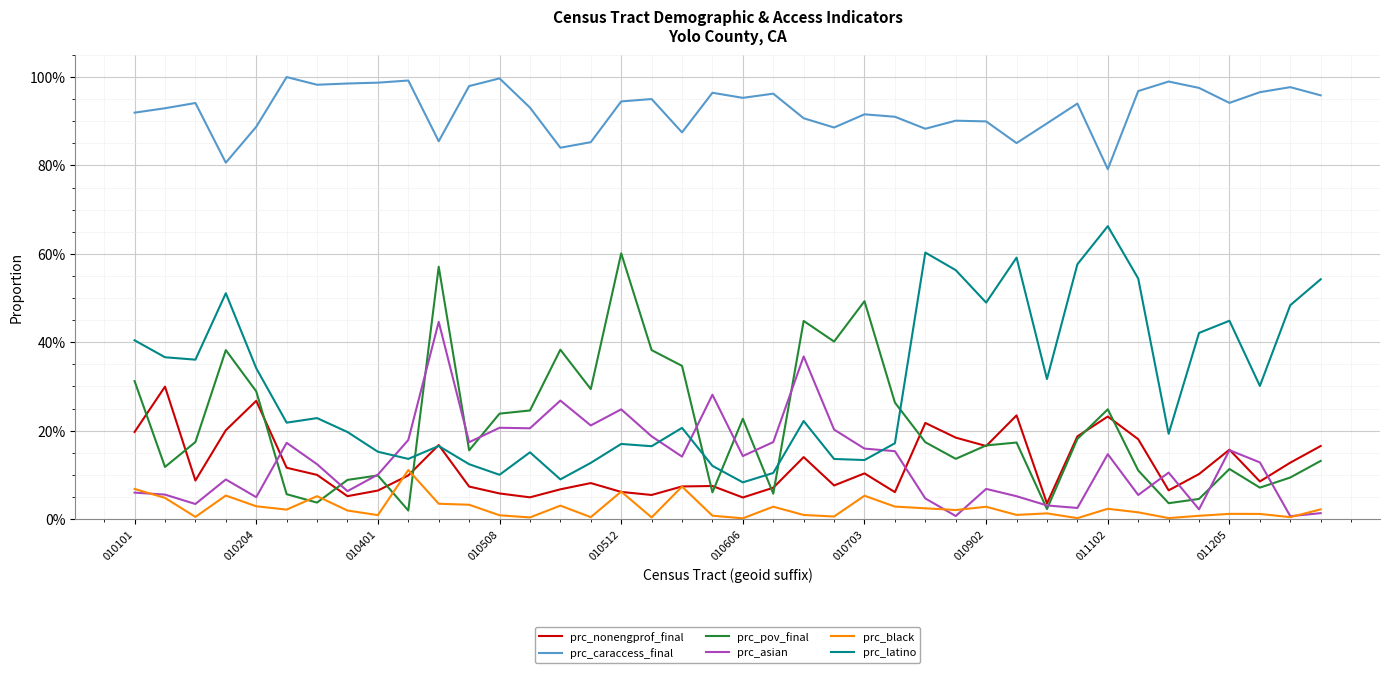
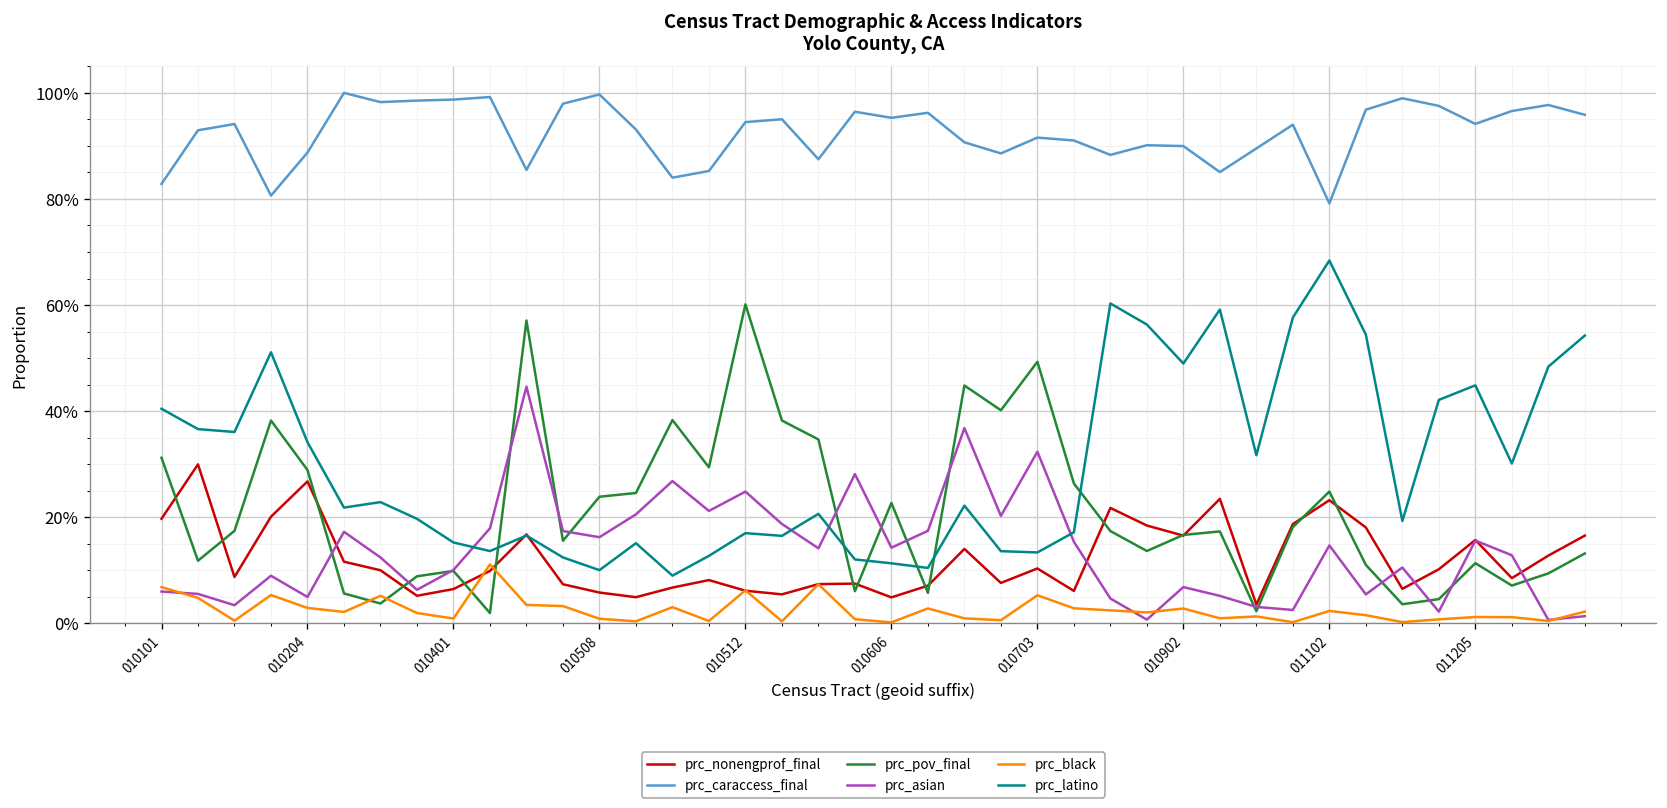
  {
    "prc_nonengprof_final": {
      "010101": "20%",
      "010204": "27%",
      "010401": "6%",
      "010508": "6%",
      "010606": "5%",
      "010703": "10%",
      "011102": "23%"
    },
    "prc_caraccess_final": {
-     "010101": "92%",
+     "010101": "83%",
      "010204": "89%",
      "010401": "99%",
      "010508": "100%",
      "010512": "94%",
      "010606": "95%",
      "010703": "92%",
      "010902": "90%",
      "011102": "79%",
      "011205": "94%"
    },
    "prc_pov_final": {
      "010101": "31%",
      "010204": "29%",
      "010508": "24%",
      "010512": "60%",
      "010606": "23%",
      "010703": "49%",
      "011102": "25%",
      "011205": "11%"
    },
    "prc_asian": {
      "010101": "6%",
      "010204": "5%",
-     "010508": "21%",
+     "010508": "16%",
      "010512": "25%",
      "010606": "14%",
-     "010703": "16%",
+     "010703": "32%",
      "010902": "7%",
      "011102": "15%"
    },
    "prc_black": {
      "010101": "7%",
      "010204": "3%",
      "010401": "1%",
      "010508": "1%",
      "010606": "0%",
      "010703": "5%",
      "010902": "3%",
      "011102": "2%",
      "011205": "1%"
    },
    "prc_latino": {
      "010101": "40%",
      "010204": "34%",
      "010401": "15%",
      "010508": "10%",
      "010512": "17%",
-     "010606": "8%",
+     "010606": "11%",
      "010703": "13%",
      "010902": "49%",
-     "011102": "66%",
+     "011102": "68%",
      "011205": "45%"
    }
  }
